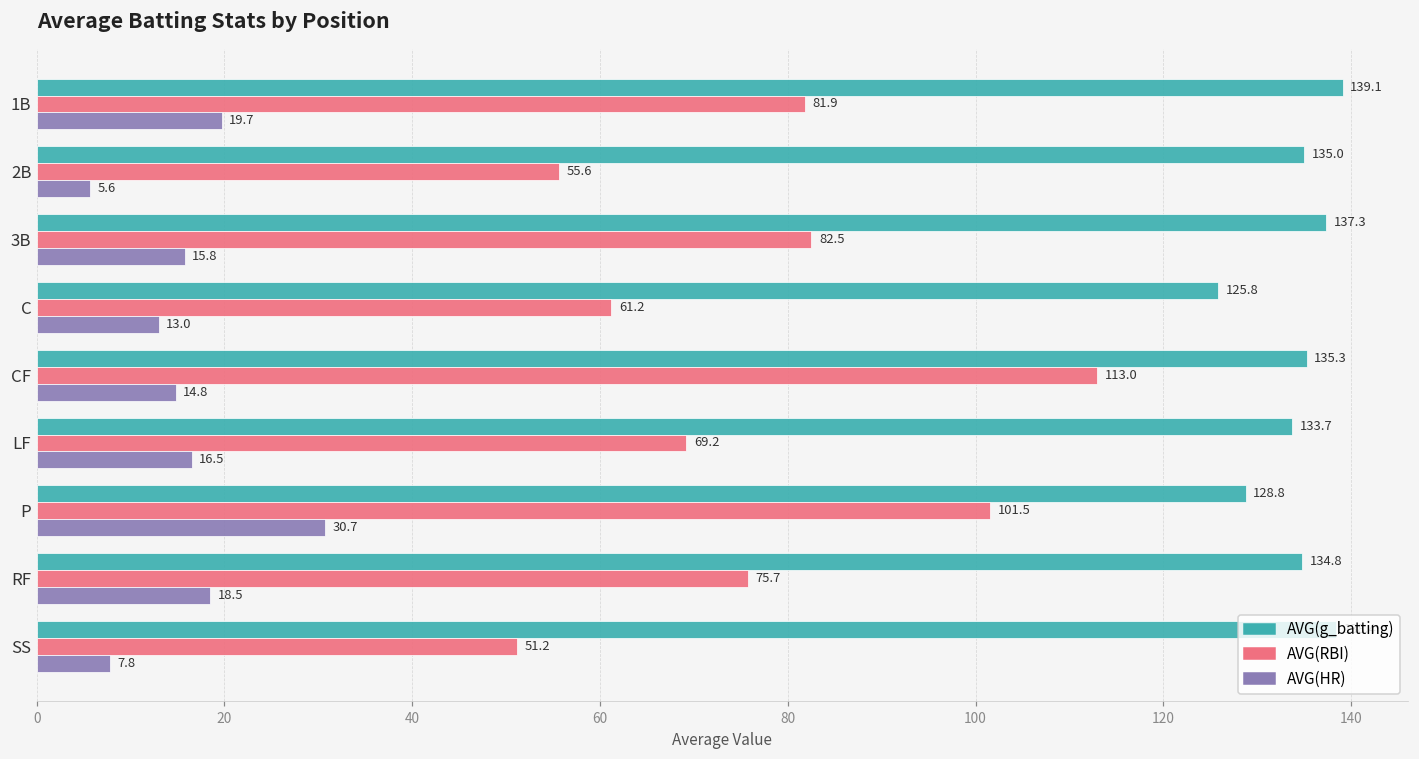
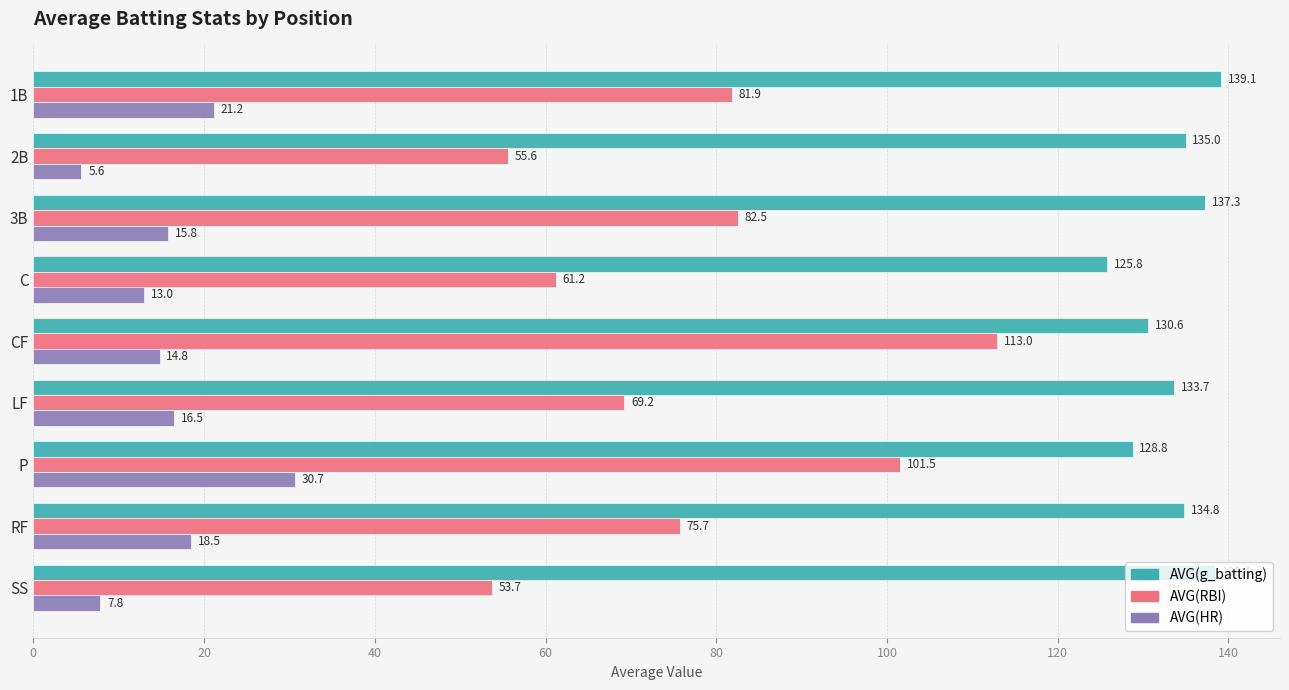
  {
    "AVG(g_batting)": {
      "1B": 139.1,
      "2B": 135.0,
      "3B": 137.3,
      "C": 125.8,
-     "CF": 135.3,
+     "CF": 130.6,
      "LF": 133.7,
      "P": 128.8,
      "RF": 134.8
    },
    "AVG(RBI)": {
      "1B": 81.9,
      "2B": 55.6,
      "3B": 82.5,
      "C": 61.2,
      "CF": 113.0,
      "LF": 69.2,
      "P": 101.5,
      "RF": 75.7,
-     "SS": 51.2
+     "SS": 53.7
    },
    "AVG(HR)": {
-     "1B": 19.7,
+     "1B": 21.2,
      "2B": 5.6,
      "3B": 15.8,
      "C": 13.0,
      "CF": 14.8,
      "LF": 16.5,
      "P": 30.7,
      "RF": 18.5,
      "SS": 7.8
    }
  }
